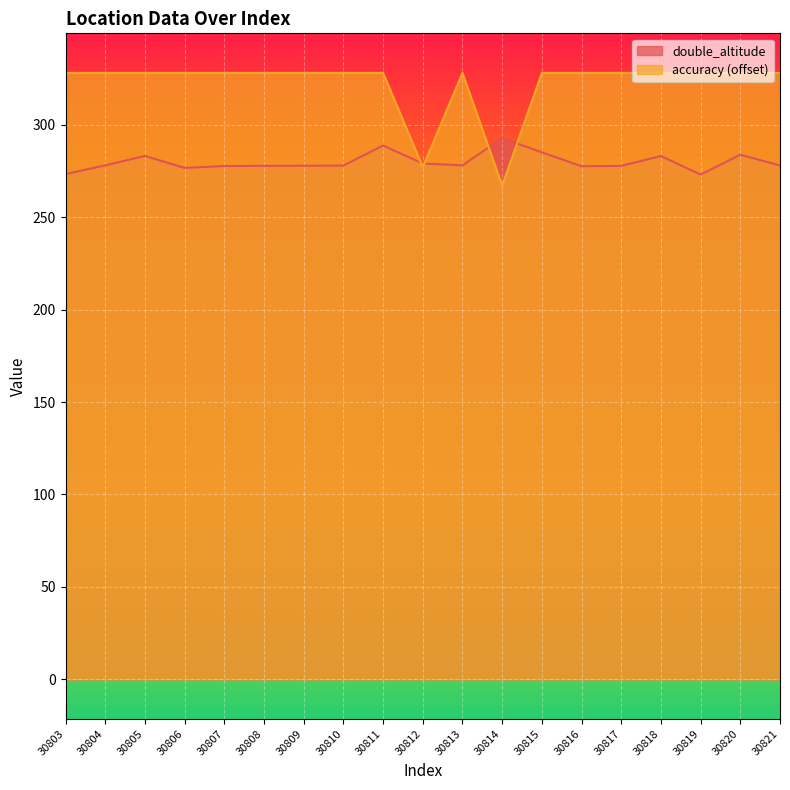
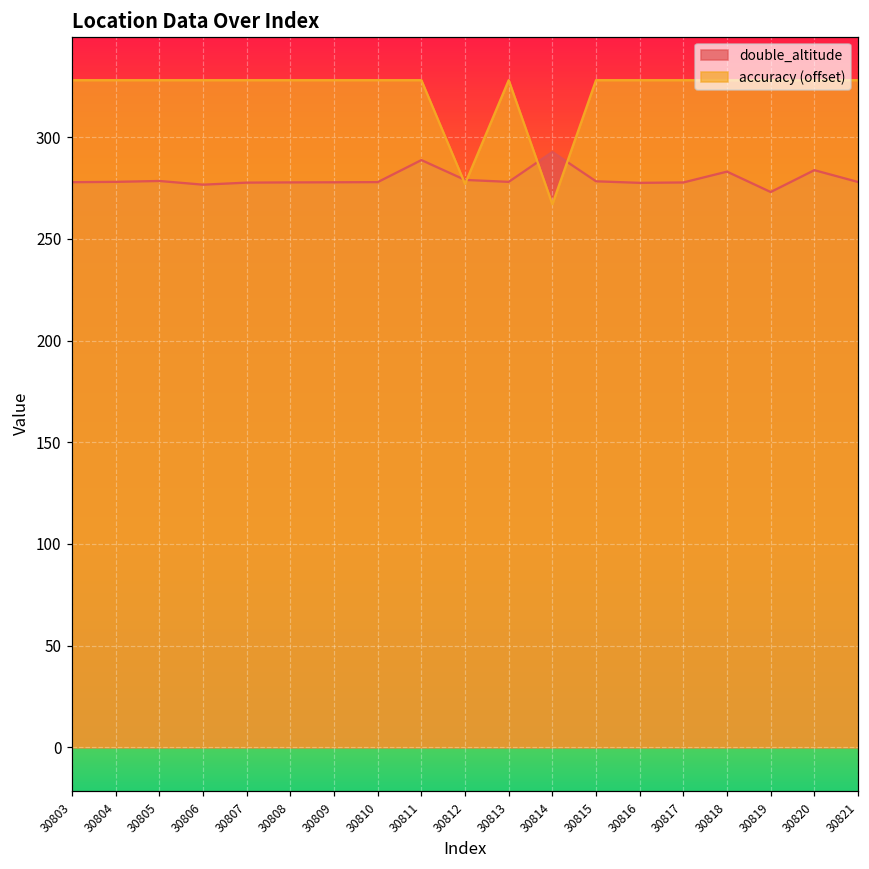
  {
    "double_altitude": {
-     "30803": 273,
+     "30803": 278,
      "30804": 278,
-     "30805": 283,
+     "30805": 278,
      "30806": 277,
      "30807": 278,
      "30808": 278,
      "30809": 278,
      "30810": 278,
      "30811": 289,
      "30812": 279,
      "30813": 278,
      "30814": 293,
-     "30815": 285,
+     "30815": 278,
      "30816": 278,
      "30817": 278,
      "30818": 283,
      "30819": 273,
      "30820": 284,
      "30821": 278
    },
    "accuracy (offset)": {
      "30803": 328,
      "30804": 328,
      "30805": 328,
      "30806": 328,
      "30807": 328,
      "30808": 328,
      "30809": 328,
      "30810": 328,
      "30811": 328,
      "30812": 277,
      "30813": 328,
      "30814": 267,
      "30815": 328,
      "30816": 328,
      "30817": 328,
      "30821": 328
    }
  }
